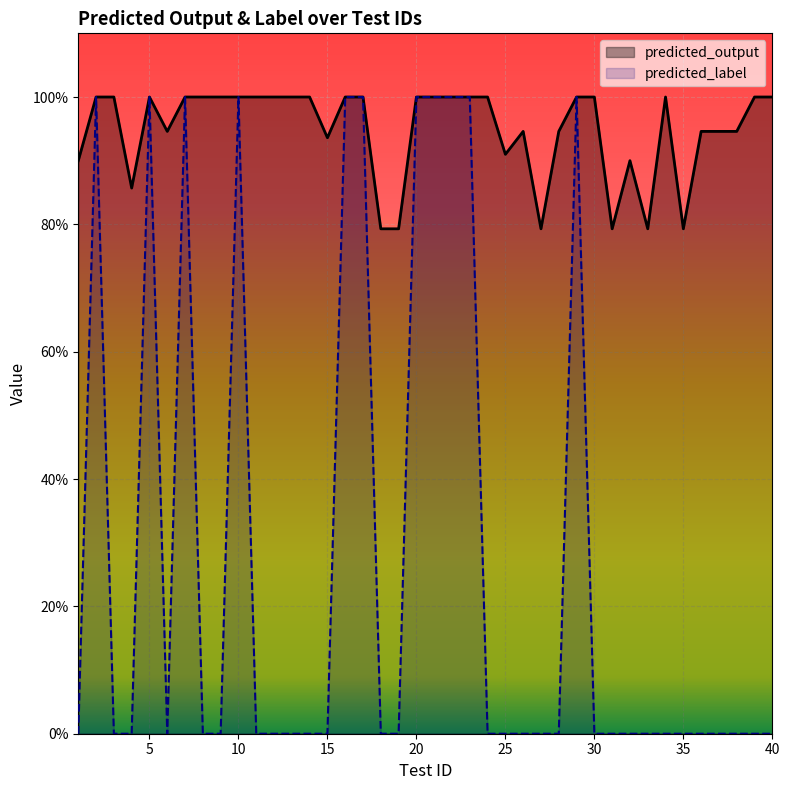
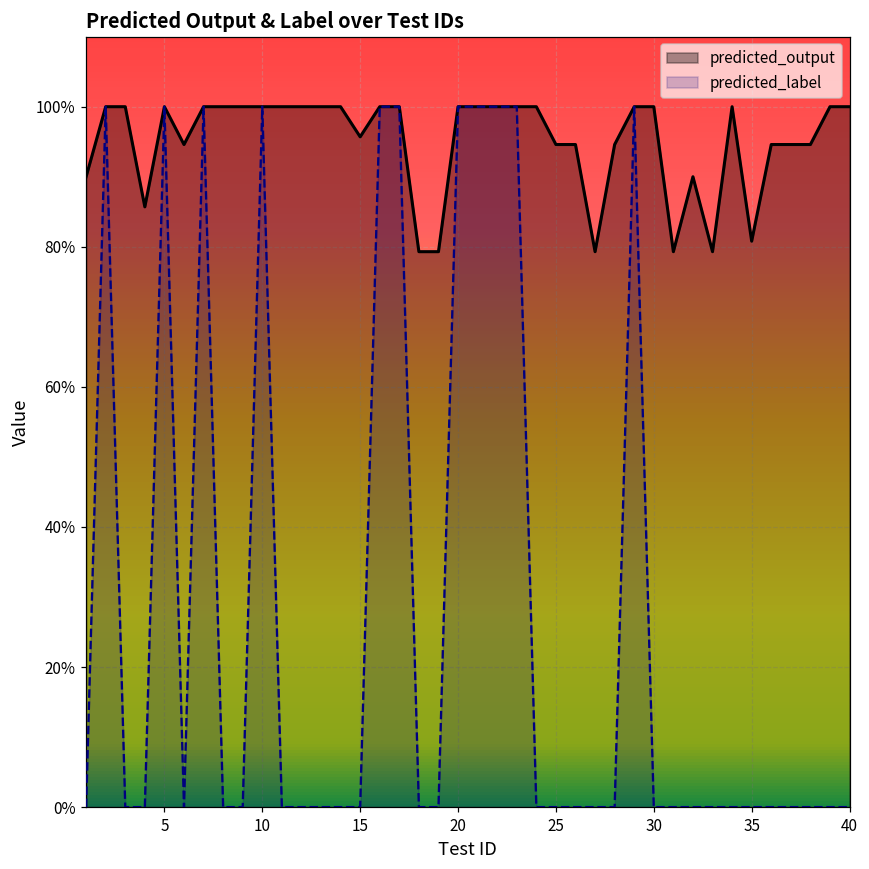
  {
    "predicted_output": {
-     "15": "94%",
-     "25": "91%",
+     "15": "96%",
+     "25": "95%",
      "30": "100%",
-     "35": "79%",
+     "35": "81%",
      "40": "100%"
    },
    "predicted_label": {
      "15": "0%",
      "25": "0%",
      "30": "0%",
      "35": "0%",
      "40": "0%"
    }
  }
